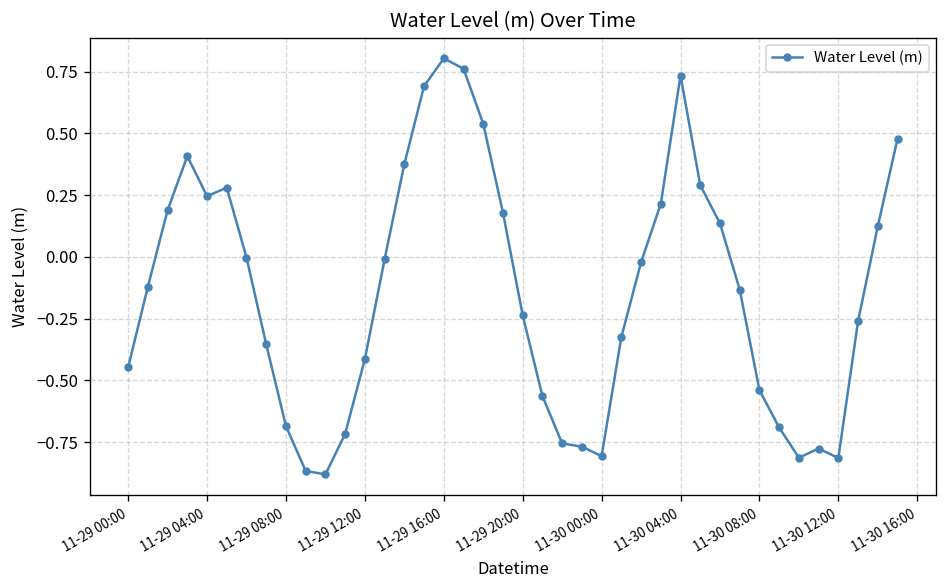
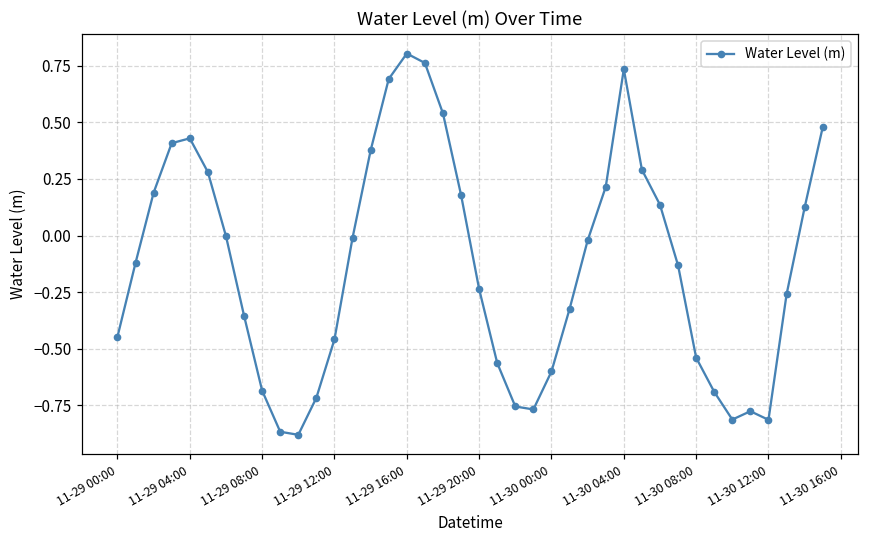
  {
    "11-29 00:00": -0.45,
-   "11-29 04:00": 0.25,
+   "11-29 04:00": 0.43,
    "11-29 08:00": -0.68,
-   "11-29 12:00": -0.41,
+   "11-29 12:00": -0.46,
    "11-29 16:00": 0.80,
    "11-29 20:00": -0.24,
-   "11-30 00:00": -0.81,
+   "11-30 00:00": -0.60,
    "11-30 04:00": 0.73,
    "11-30 08:00": -0.54,
    "11-30 12:00": -0.81
  }
